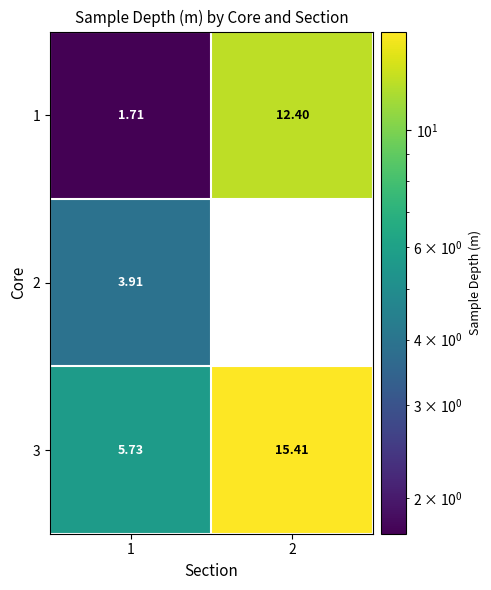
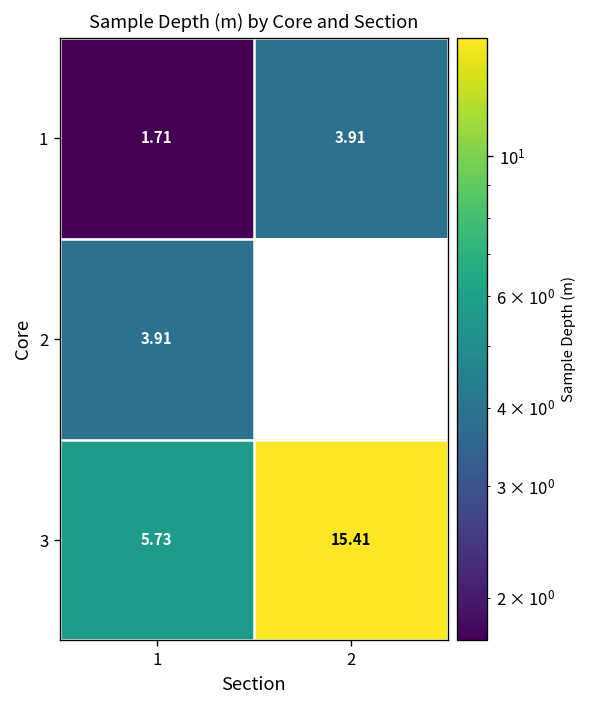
  {
    "1": {
      "1": 1.71,
-     "2": 12.40
+     "2": 3.91
    },
    "2": {
      "1": 3.91
    },
    "3": {
      "1": 5.73,
      "2": 15.41
    }
  }
